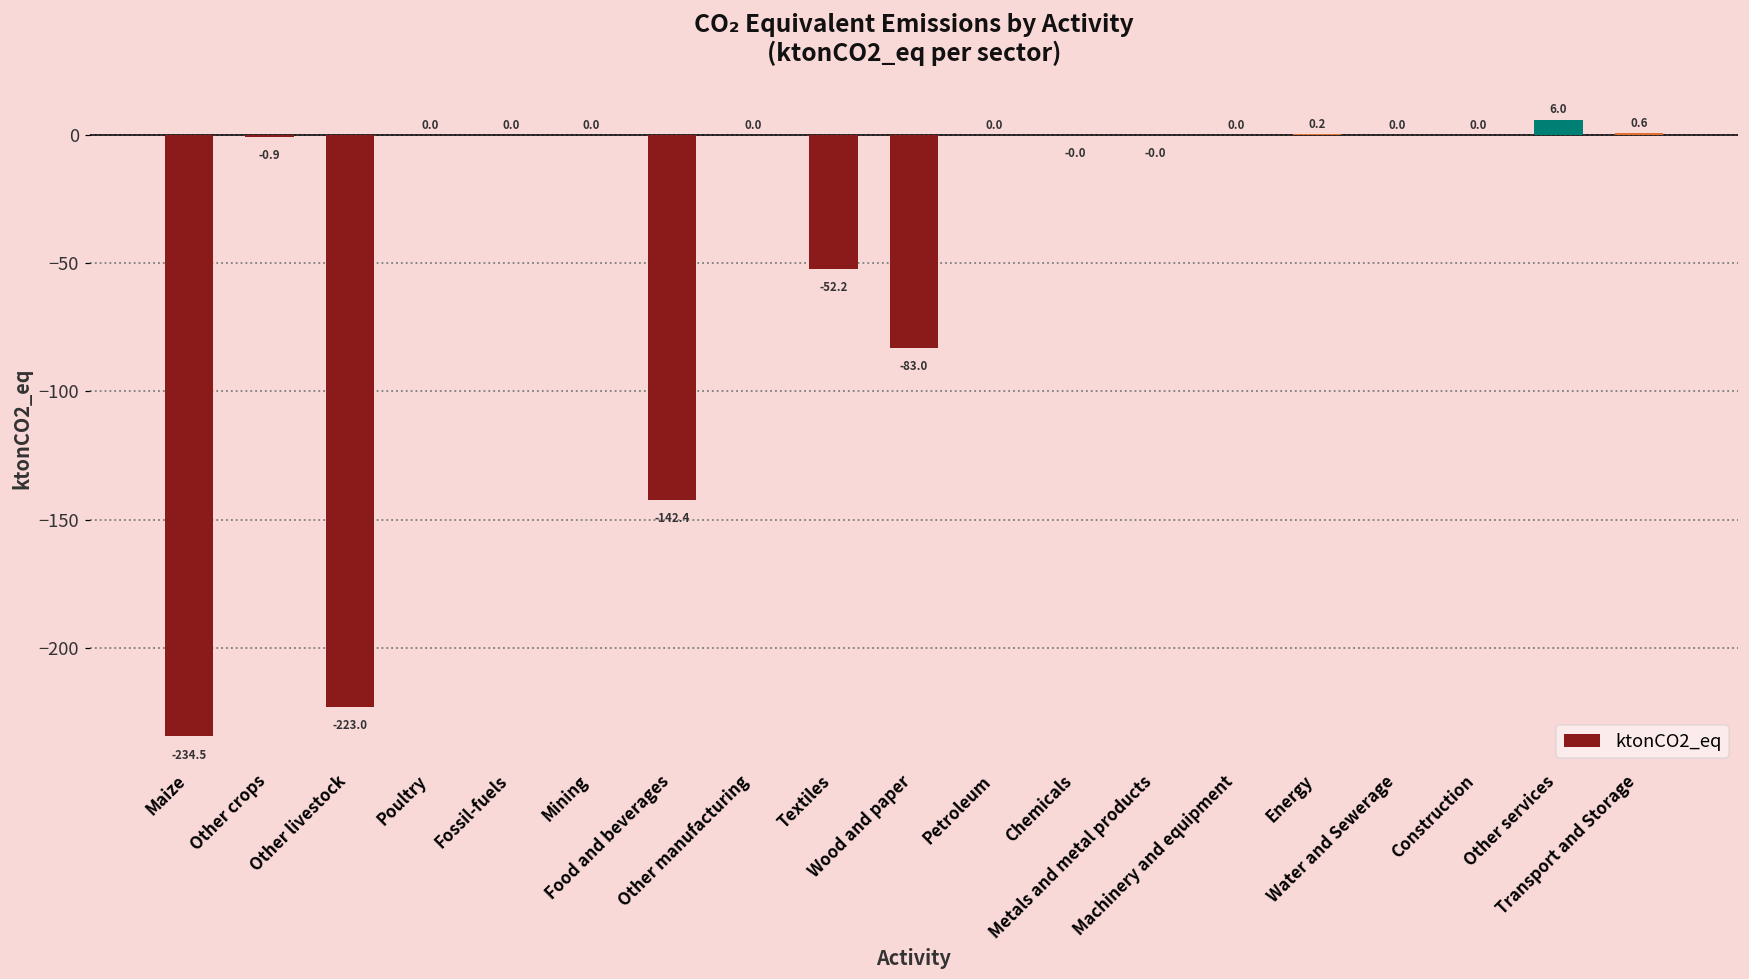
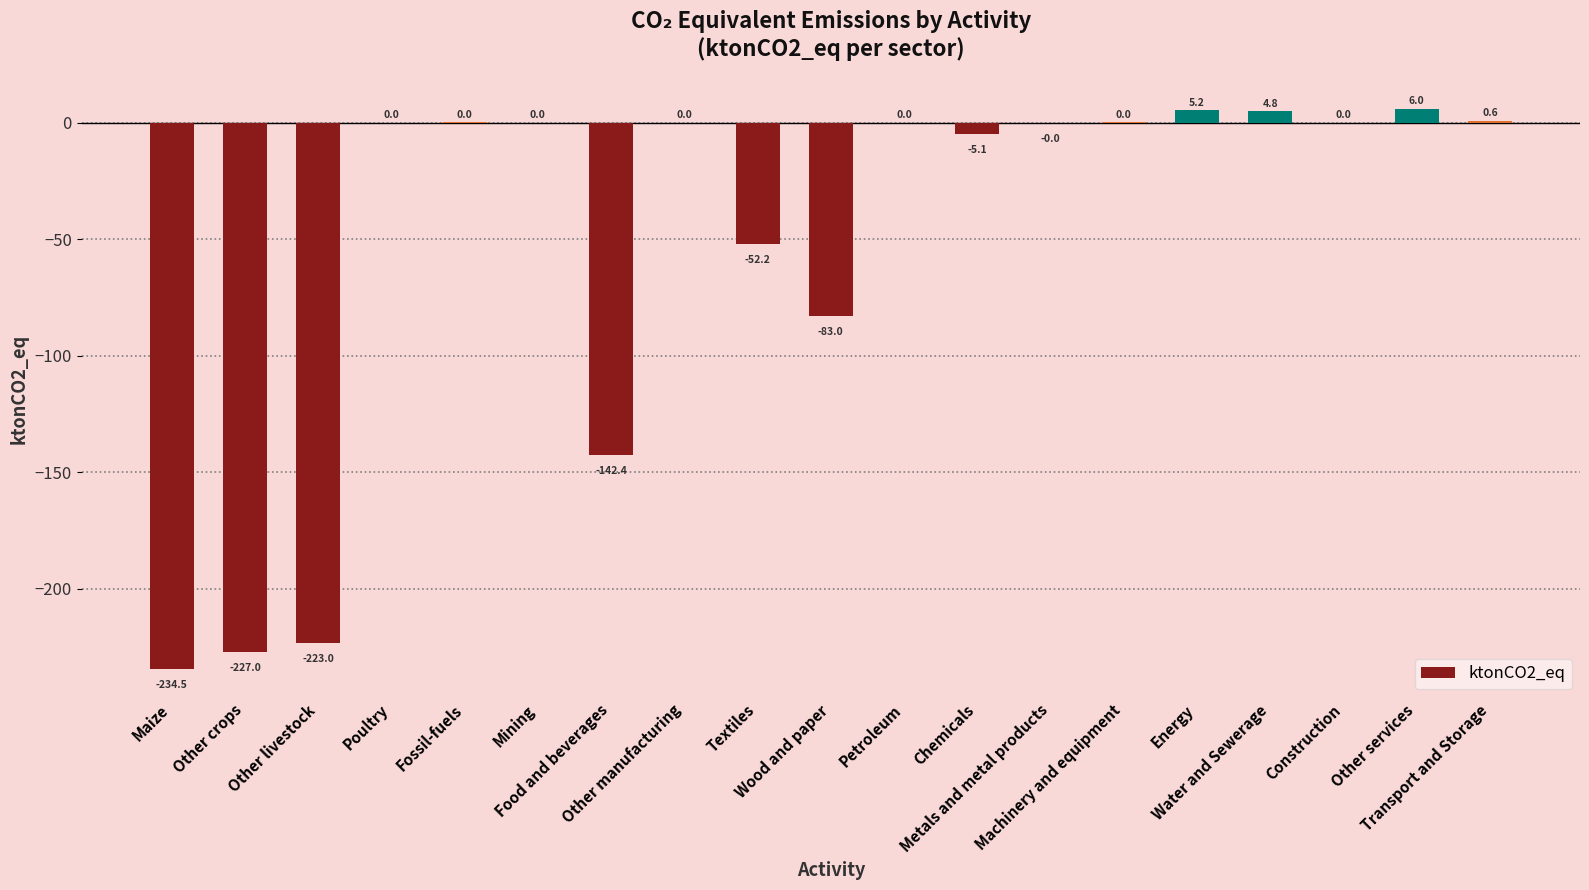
  {
    "Maize": -234.5,
-   "Other crops": -0.9,
+   "Other crops": -227.0,
    "Other livestock": -223.0,
    "Poultry": 0.0,
    "Fossil-fuels": 0.0,
    "Mining": 0.0,
    "Food and beverages": -142.4,
    "Other manufacturing": 0.0,
    "Textiles": -52.2,
    "Wood and paper": -83.0,
    "Petroleum": 0.0,
-   "Chemicals": -0.0,
+   "Chemicals": -5.1,
    "Metals and metal products": -0.0,
    "Machinery and equipment": 0.0,
-   "Energy": 0.2,
-   "Water and Sewerage": 0.0,
+   "Energy": 5.2,
+   "Water and Sewerage": 4.8,
    "Construction": 0.0,
    "Other services": 6.0,
    "Transport and Storage": 0.6
  }
